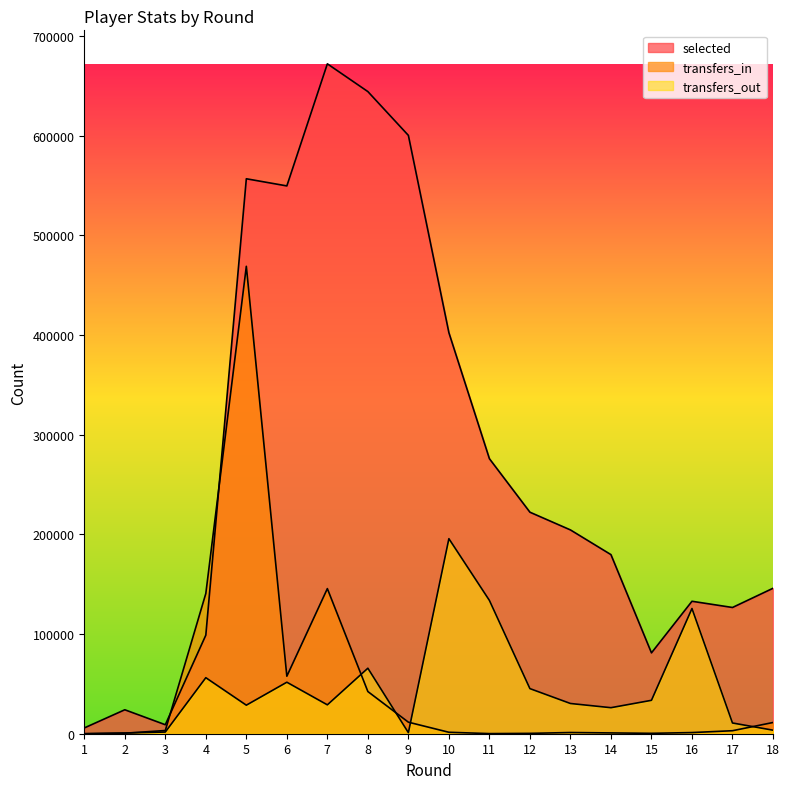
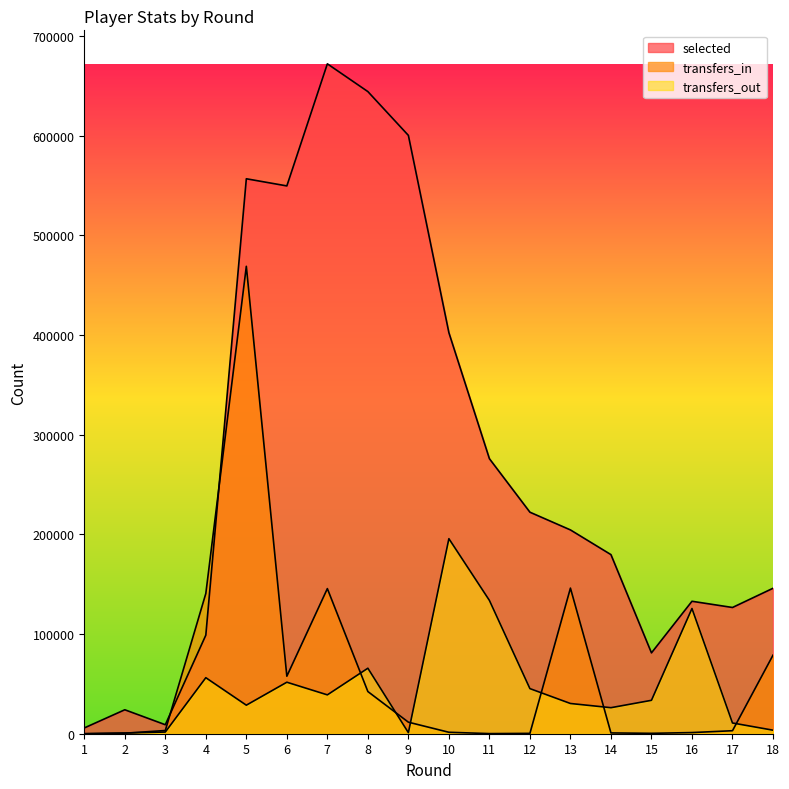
  {
    "selected": {
      "1": 10000,
      "2": 20000,
      "3": 10000,
      "4": 100000,
      "5": 560000,
      "6": 550000,
      "7": 670000,
      "8": 640000,
      "9": 600000,
      "10": 400000,
      "11": 280000,
      "12": 220000,
      "13": 200000,
      "14": 180000,
      "15": 80000,
      "16": 130000,
      "17": 130000,
      "18": 150000
    },
    "transfers_in": {
      "4": 140000,
      "5": 470000,
      "6": 60000,
      "7": 150000,
      "8": 40000,
      "9": 10000,
      "10": 0,
      "11": 0,
      "12": 0,
-     "13": 0,
+     "13": 150000,
      "14": 0,
      "15": 0,
      "16": 0,
      "17": 0,
-     "18": 10000
+     "18": 80000
    },
    "transfers_out": {
      "4": 60000,
      "5": 30000,
      "6": 50000,
-     "7": 30000,
+     "7": 40000,
      "8": 70000,
      "9": 0,
      "10": 200000,
      "11": 130000,
      "12": 50000,
      "13": 30000,
      "14": 30000,
      "15": 30000,
      "16": 130000,
      "17": 10000,
      "18": 0
    }
  }
